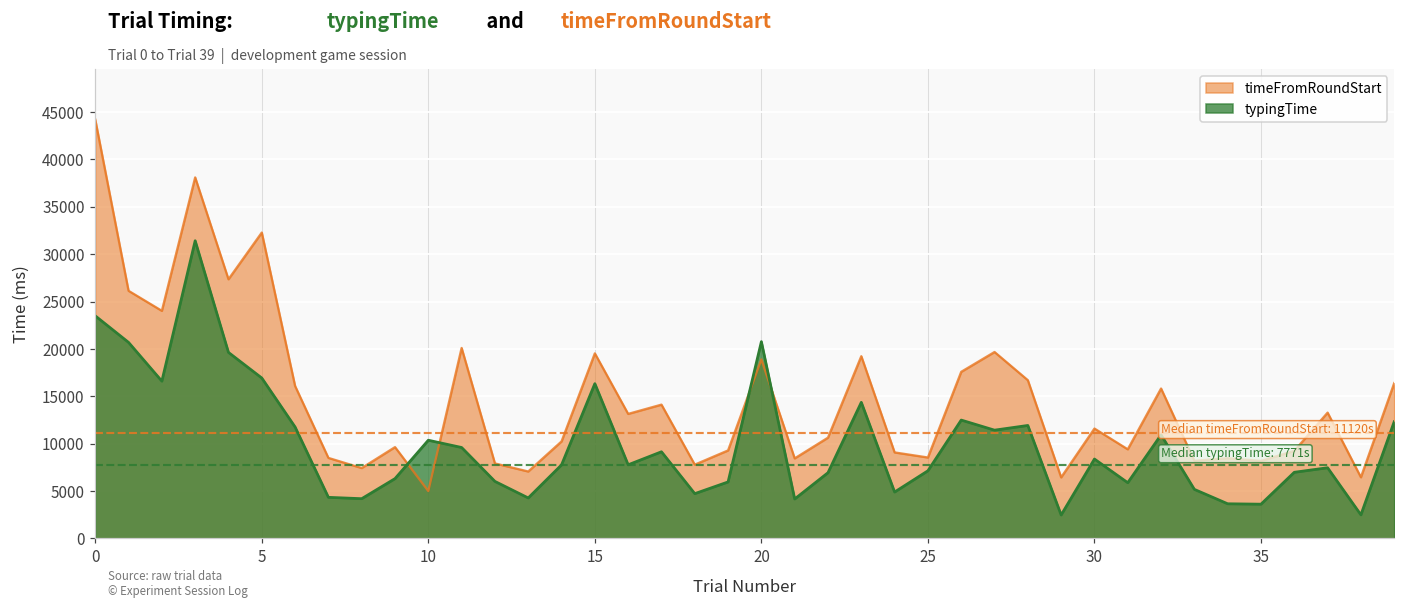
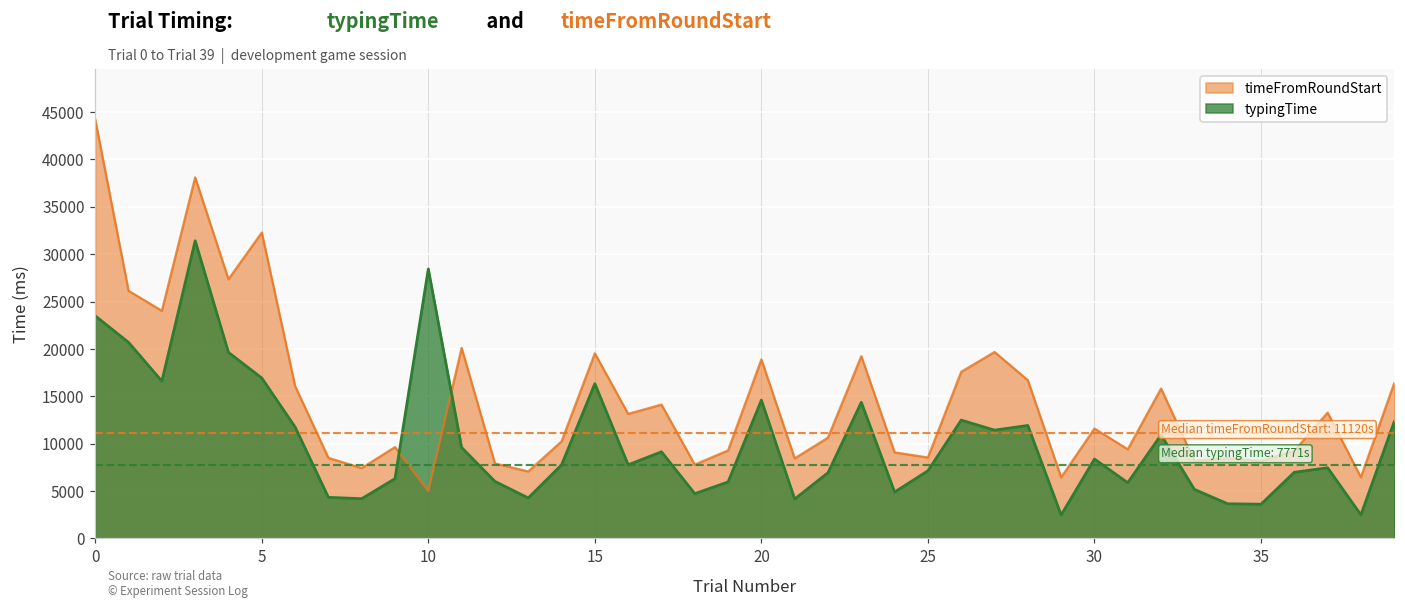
  {
    "timeFromRoundStart": {
      "0": 44000,
      "5": 32000,
      "10": 5000,
      "15": 20000,
      "20": 19000,
      "25": 9000,
      "30": 12000
    },
    "typingTime": {
      "0": 23000,
      "5": 17000,
-     "10": 10000,
+     "10": 28000,
      "15": 16000,
-     "20": 21000,
+     "20": 15000,
      "25": 7000,
      "30": 8000,
      "35": 4000
    }
  }
